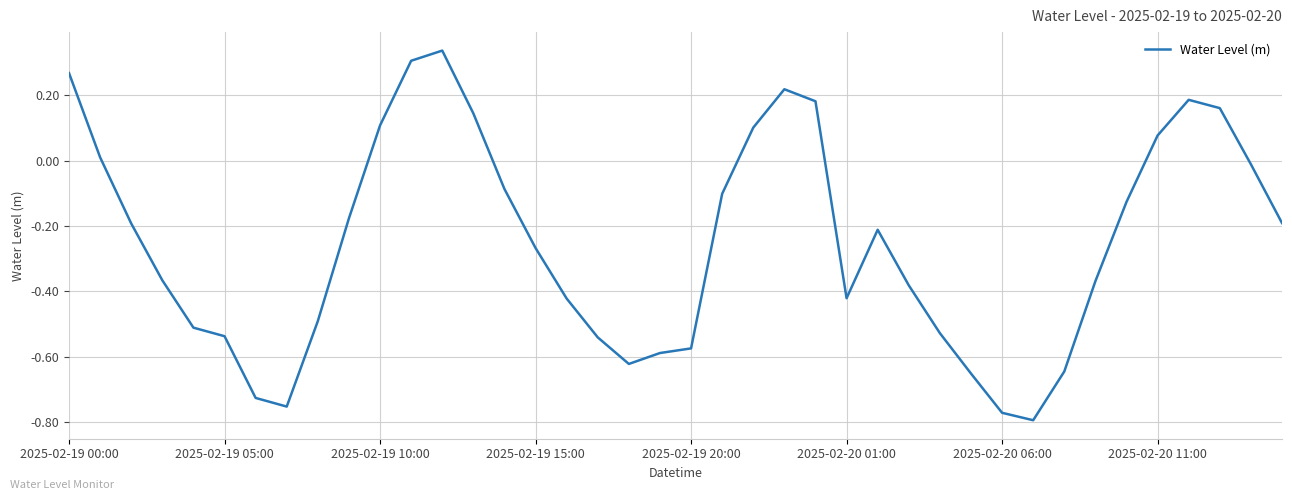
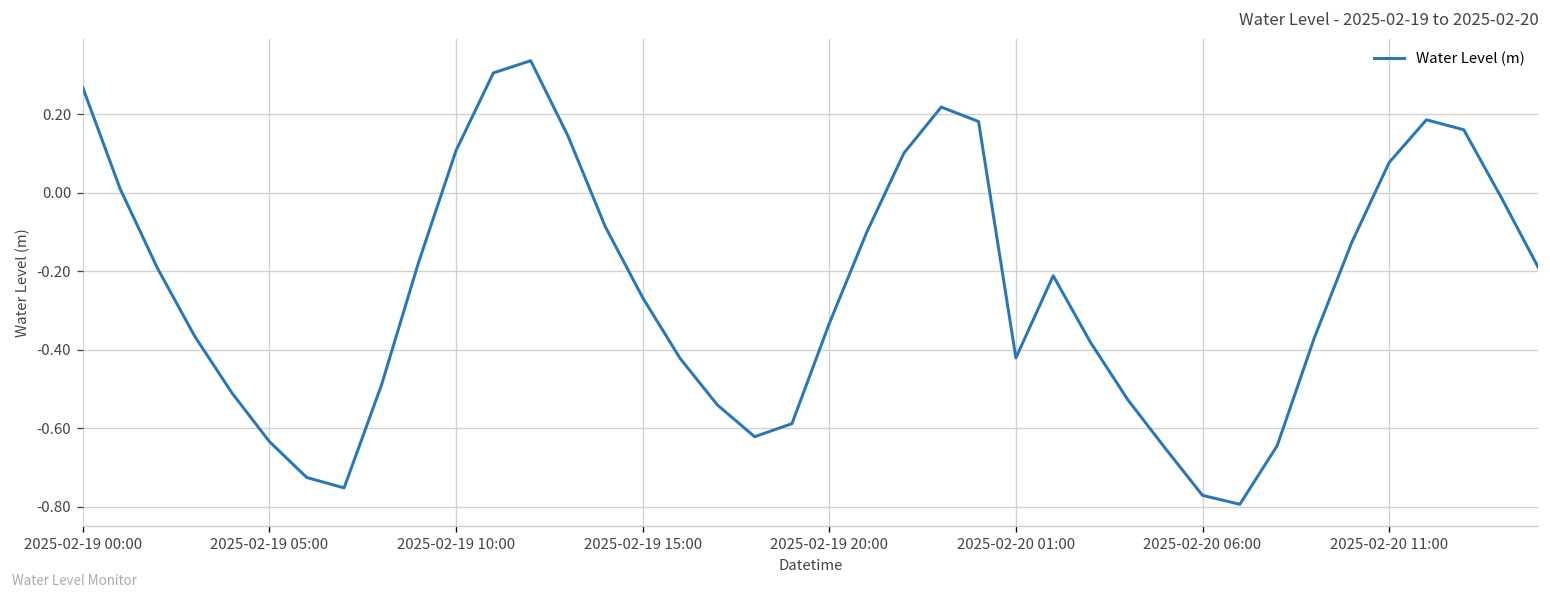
  {
    "2025-02-19 00:00": 0.27,
-   "2025-02-19 05:00": -0.54,
+   "2025-02-19 05:00": -0.63,
    "2025-02-19 10:00": 0.11,
    "2025-02-19 15:00": -0.27,
-   "2025-02-19 20:00": -0.57,
+   "2025-02-19 20:00": -0.33,
    "2025-02-20 01:00": -0.42,
    "2025-02-20 06:00": -0.77,
    "2025-02-20 11:00": 0.08
  }
